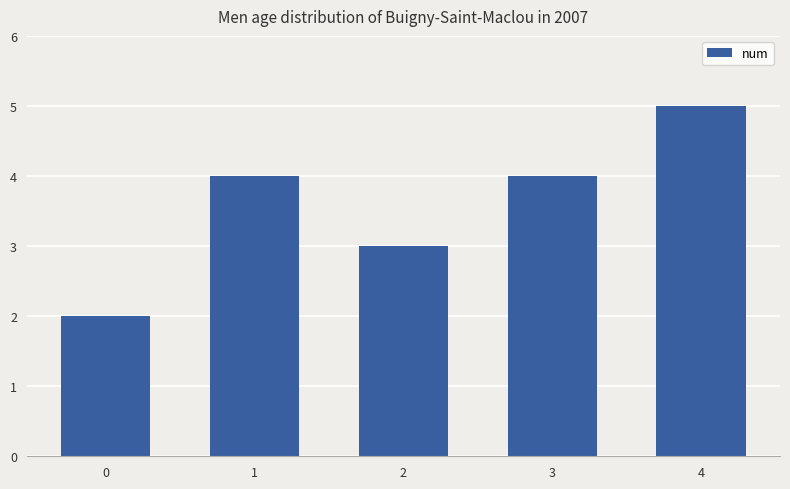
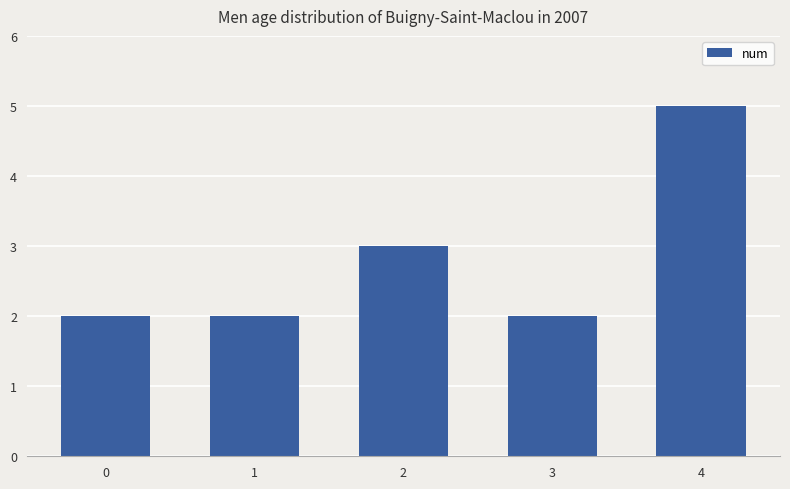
  {
    "0": 2,
-   "1": 4,
+   "1": 2,
    "2": 3,
-   "3": 4,
+   "3": 2,
    "4": 5
  }
